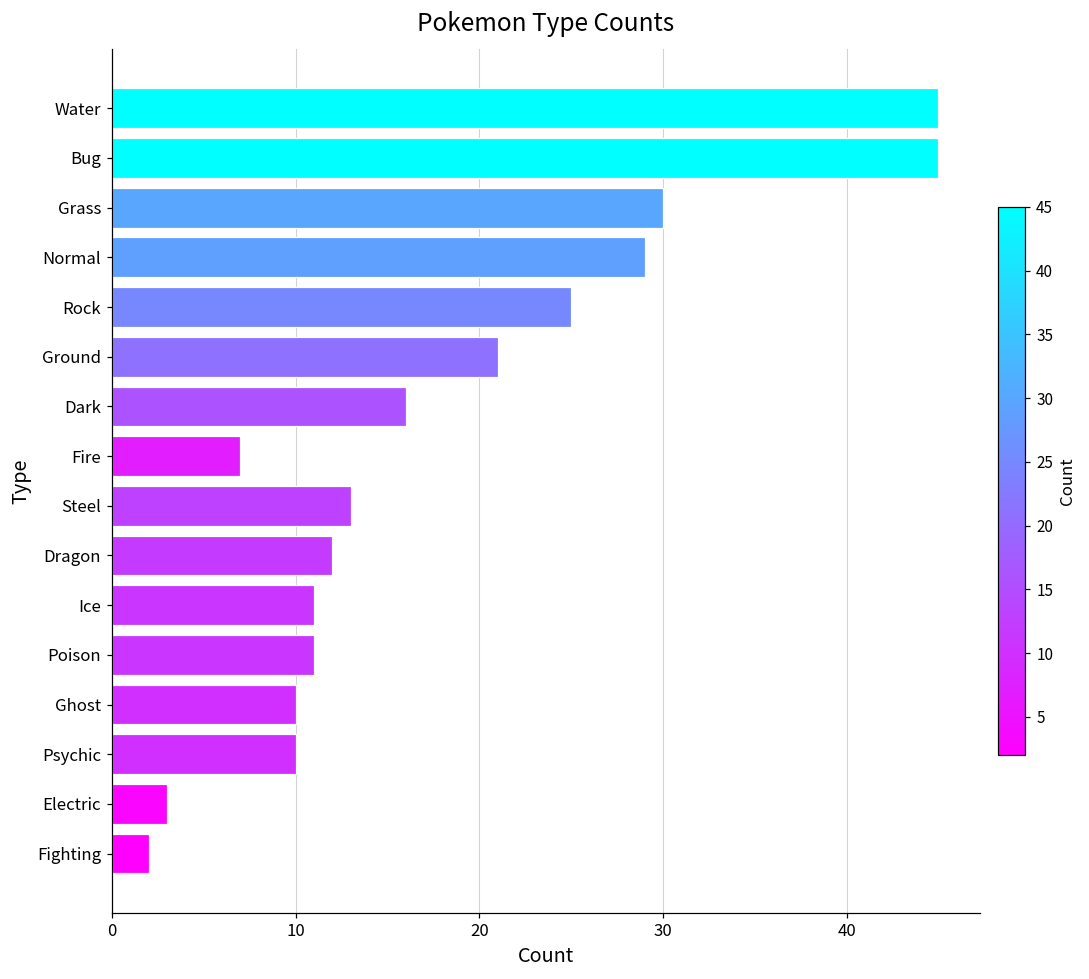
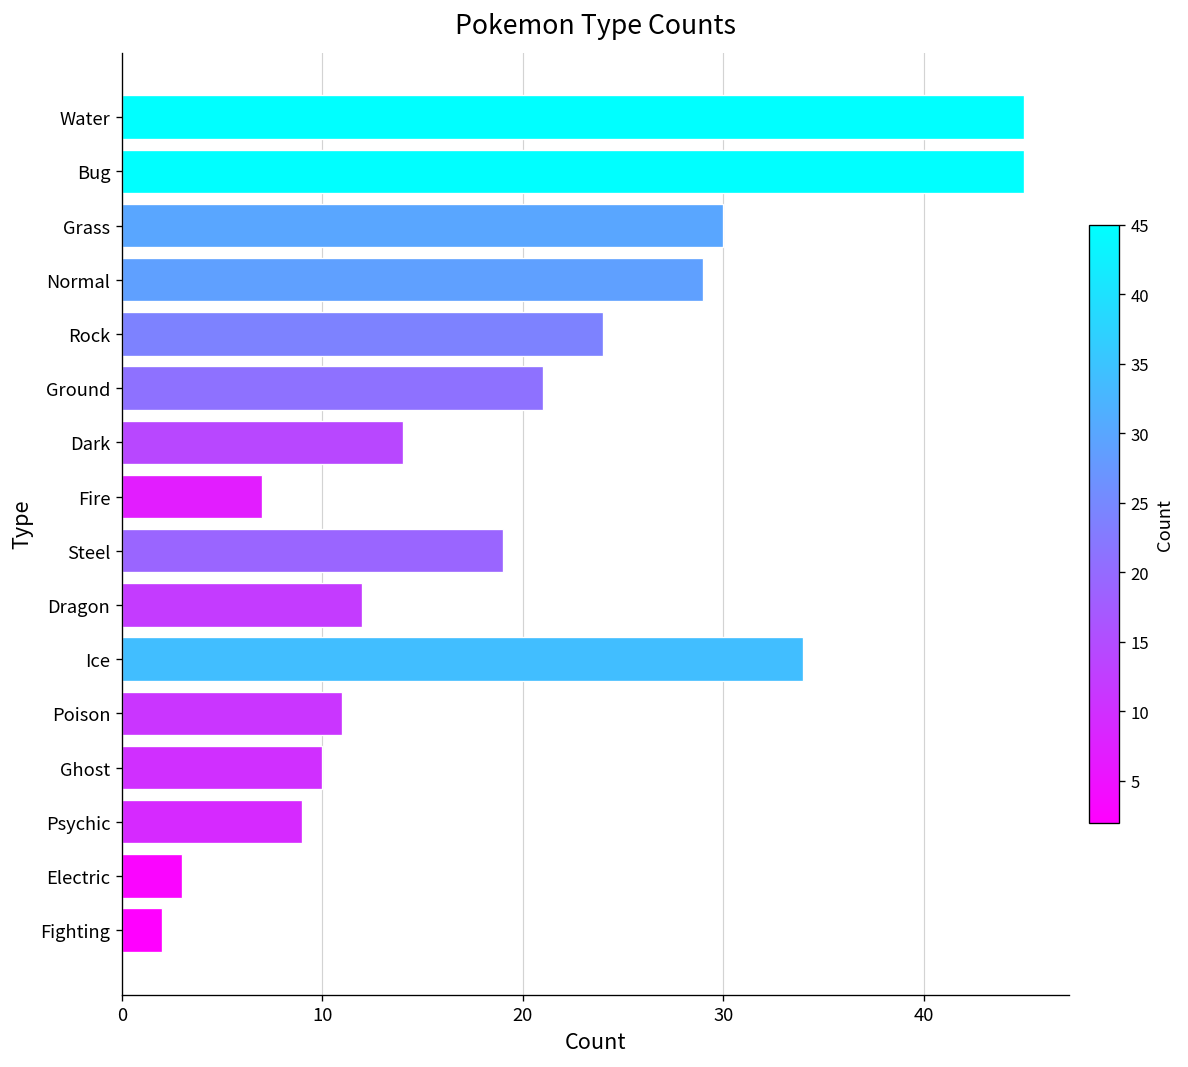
  {
    "Water": 45,
    "Bug": 45,
    "Grass": 30,
    "Normal": 29,
-   "Rock": 25,
+   "Rock": 24,
    "Ground": 21,
-   "Dark": 16,
+   "Dark": 14,
    "Fire": 7,
-   "Steel": 13,
+   "Steel": 19,
    "Dragon": 12,
-   "Ice": 11,
+   "Ice": 34,
    "Poison": 11,
    "Ghost": 10,
-   "Psychic": 10,
+   "Psychic": 9,
    "Electric": 3,
    "Fighting": 2
  }
